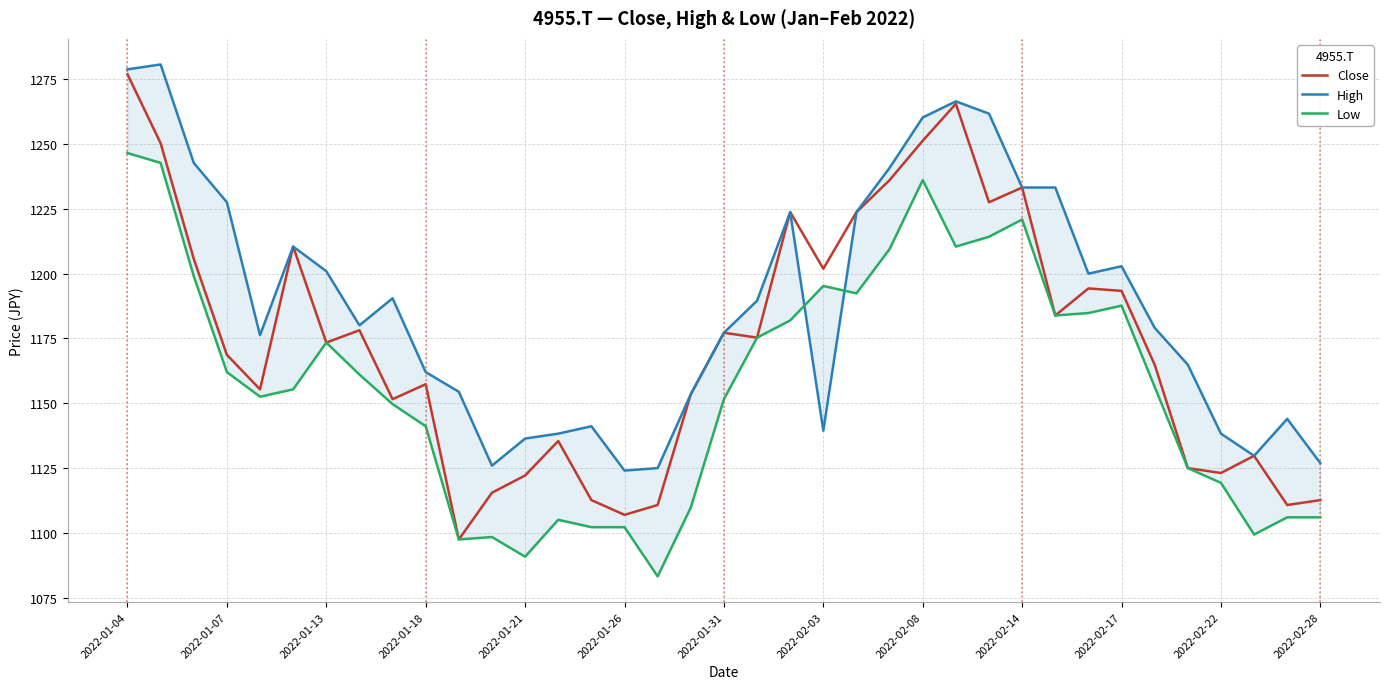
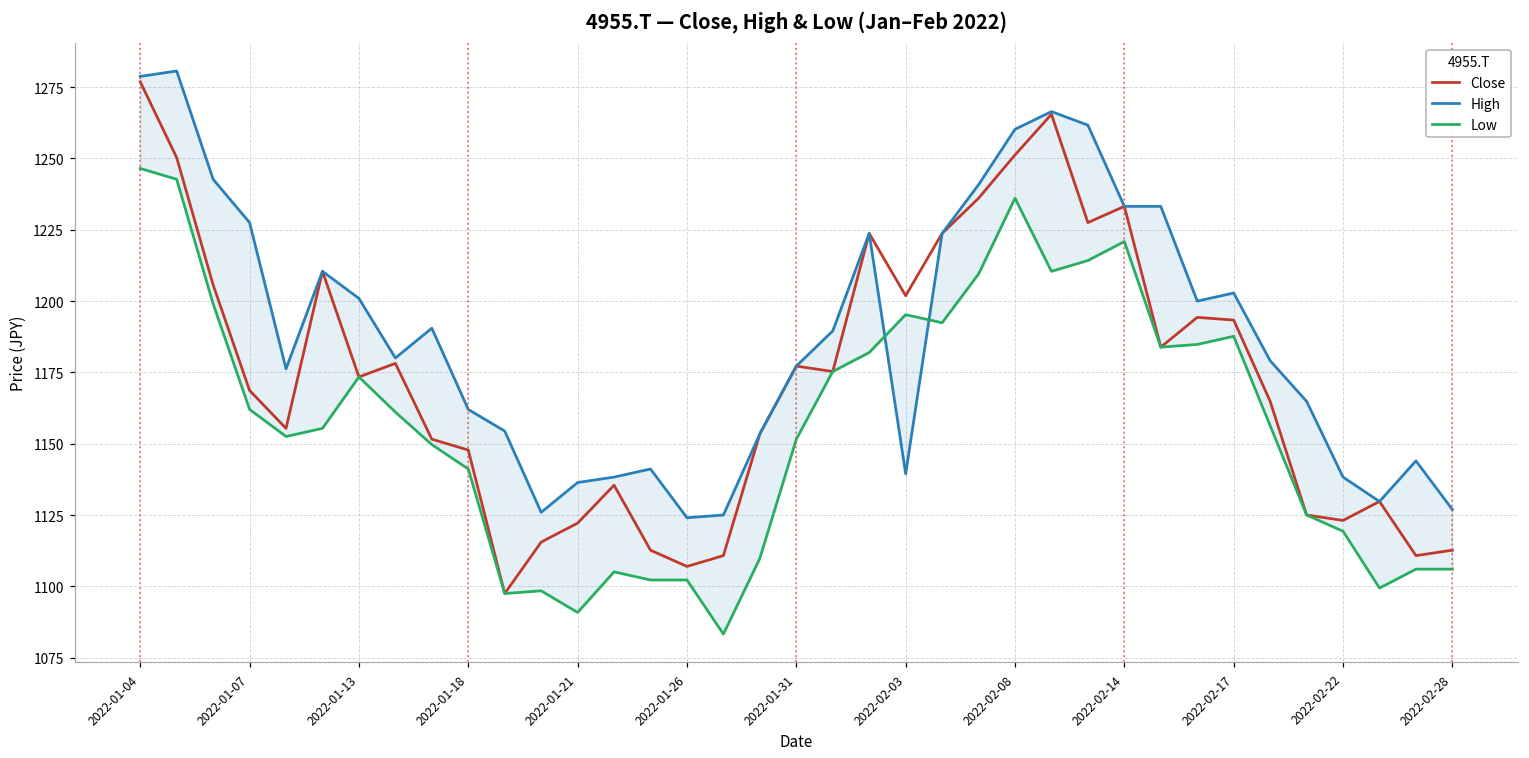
  {
    "Close": {
      "2022-01-04": 1277,
      "2022-01-07": 1169,
-     "2022-01-18": 1157,
+     "2022-01-18": 1148,
      "2022-01-21": 1122,
      "2022-01-26": 1107,
      "2022-02-03": 1202,
      "2022-02-08": 1251,
      "2022-02-17": 1193,
      "2022-02-22": 1123,
      "2022-02-28": 1113
    },
    "Low": {
      "2022-01-04": 1246,
      "2022-01-07": 1162,
      "2022-01-18": 1141,
      "2022-01-21": 1091,
      "2022-01-26": 1102,
      "2022-01-31": 1152,
      "2022-02-08": 1236,
      "2022-02-14": 1221,
      "2022-02-17": 1188,
      "2022-02-22": 1119,
      "2022-02-28": 1106
    }
  }
